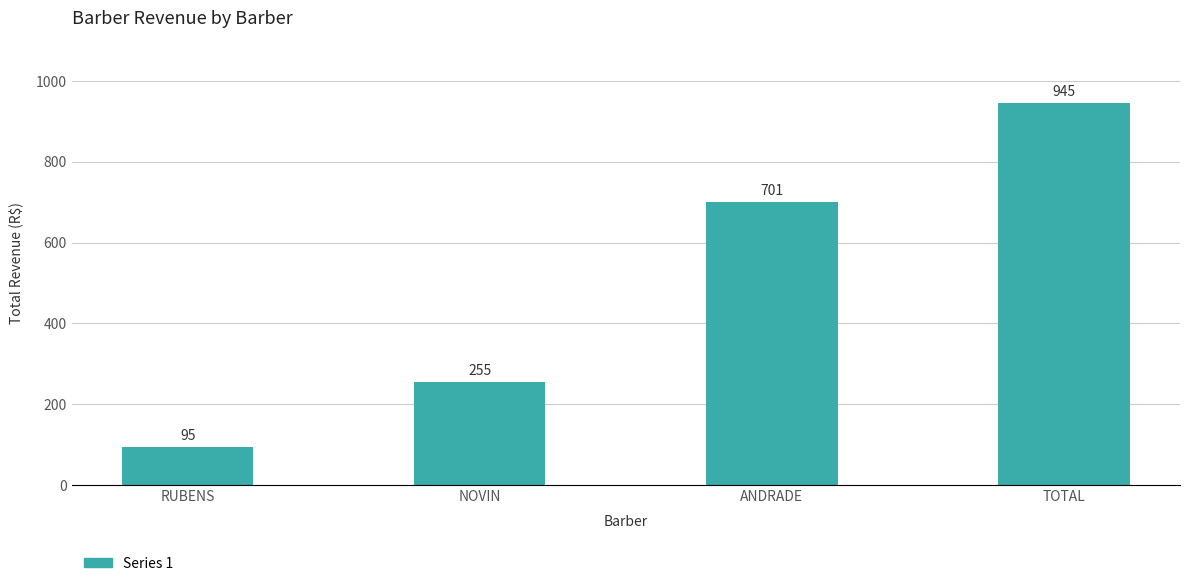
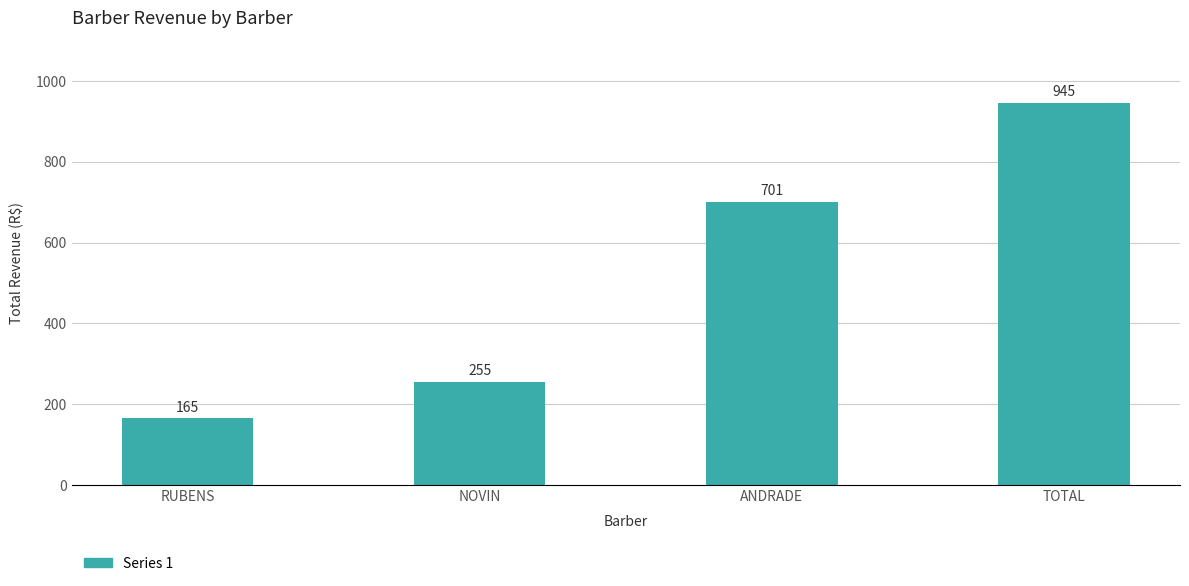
  {
-   "RUBENS": 95,
+   "RUBENS": 165,
    "NOVIN": 255,
    "ANDRADE": 701,
    "TOTAL": 945
  }
